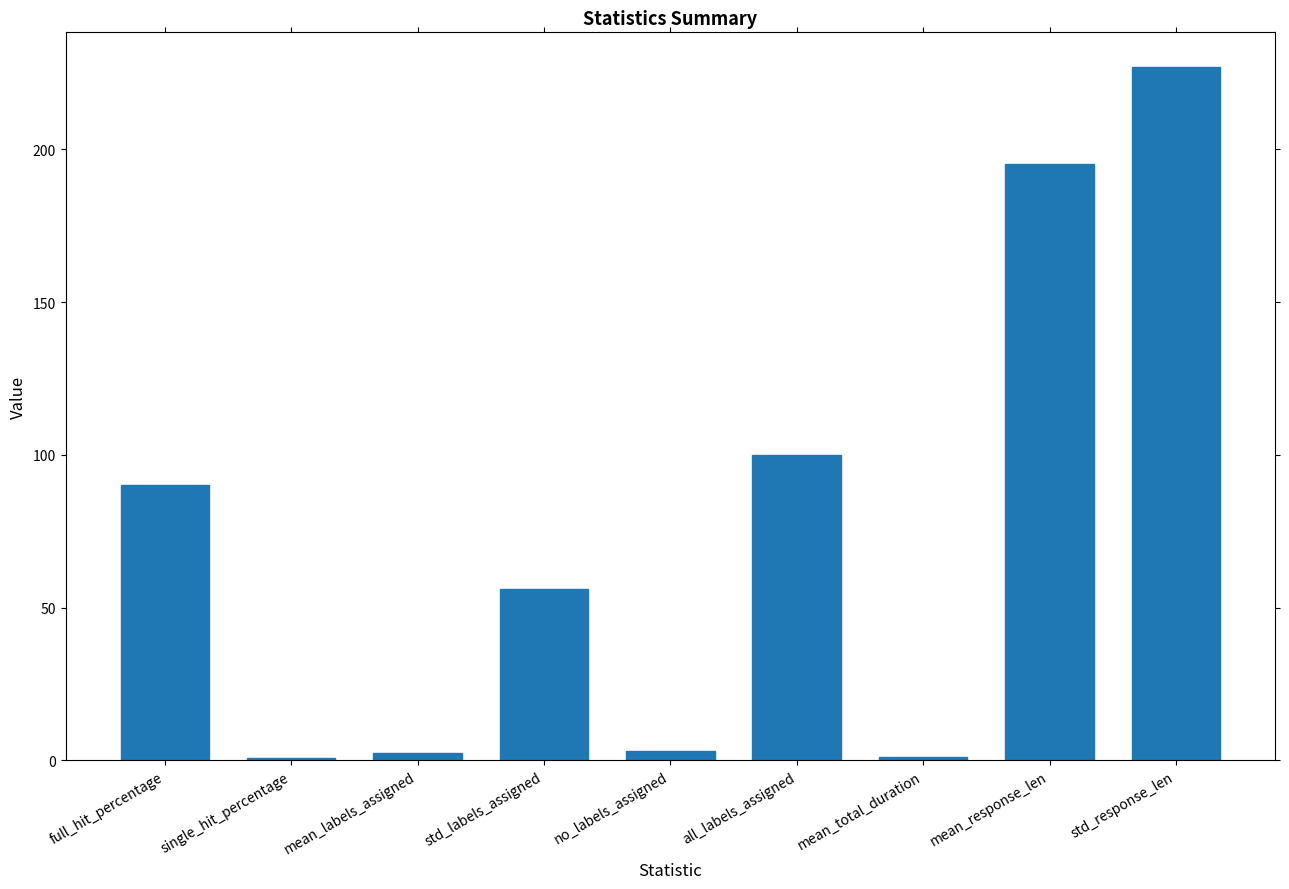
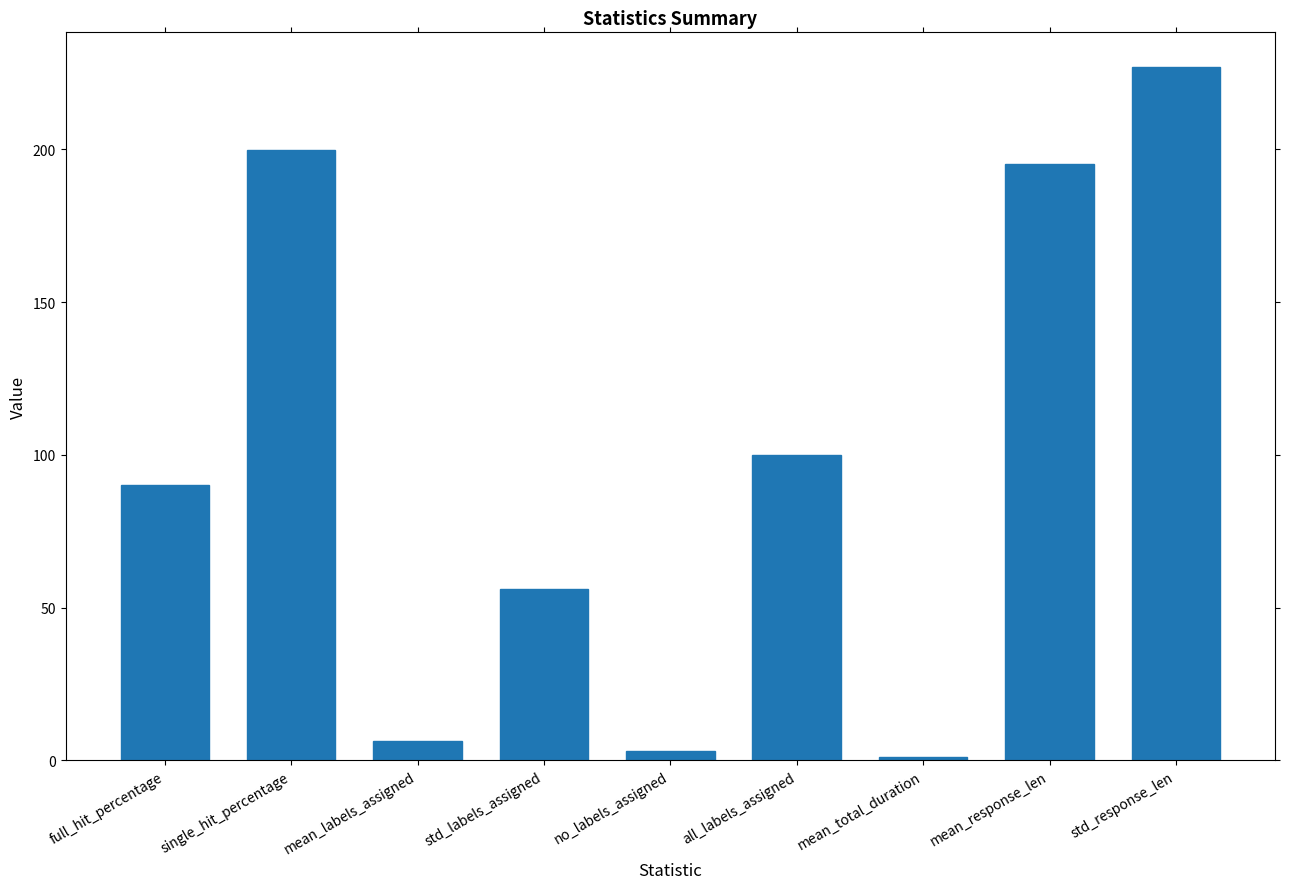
  {
    "full_hit_percentage": 90,
-   "single_hit_percentage": 1,
-   "mean_labels_assigned": 2,
+   "single_hit_percentage": 200,
+   "mean_labels_assigned": 6,
    "std_labels_assigned": 56,
    "no_labels_assigned": 3,
    "all_labels_assigned": 100,
    "mean_total_duration": 1,
    "mean_response_len": 195,
    "std_response_len": 227
  }
